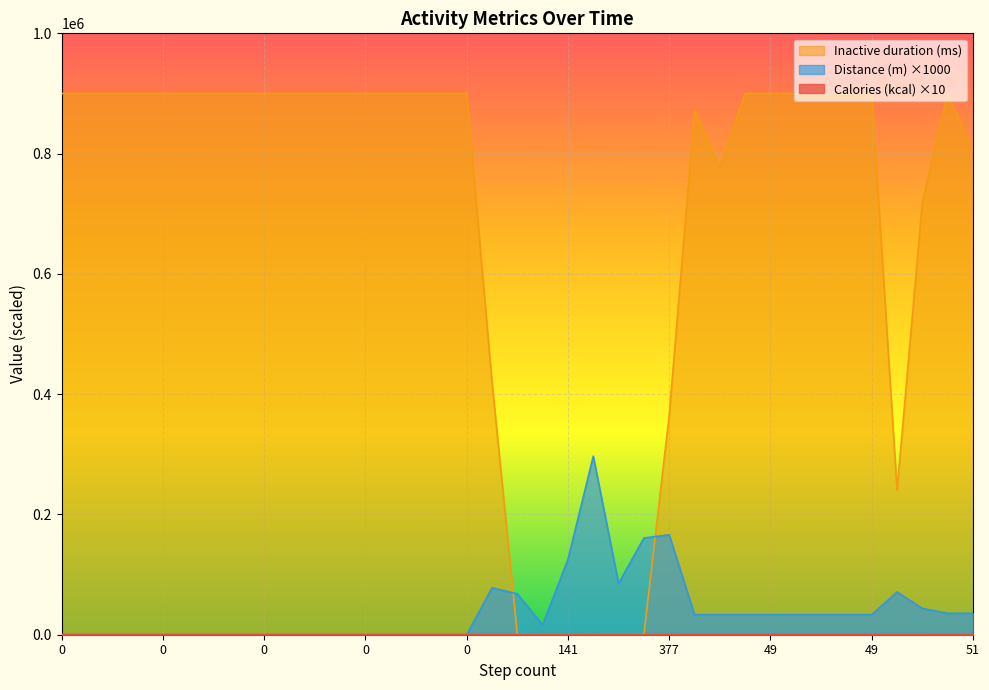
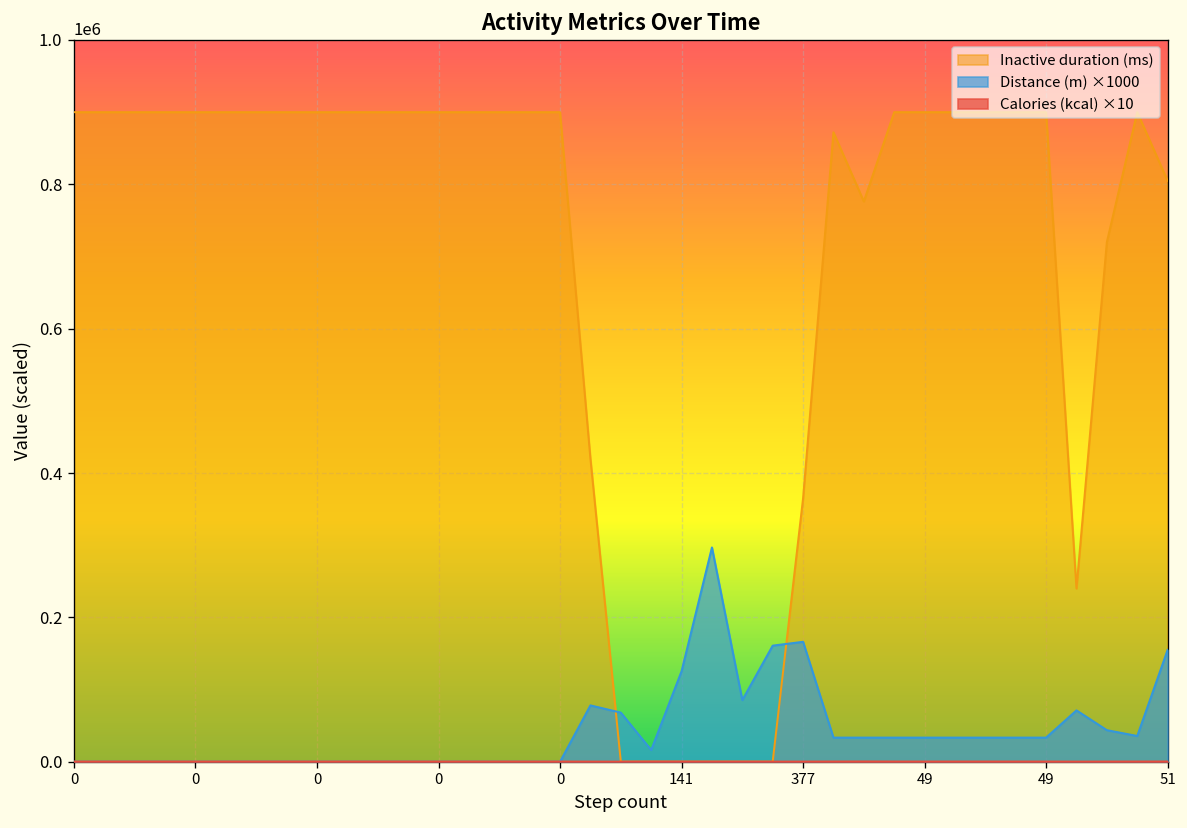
  {
    "Inactive duration (ms)": {
      "377": 360000,
      "51": 800000
    },
    "Distance (m) ×1000": {
      "141": 130000,
      "377": 170000,
-     "51": 40000
+     "51": 150000
    },
    "Calories (kcal) ×10": {
      "377": 0,
      "51": 0
    }
  }
